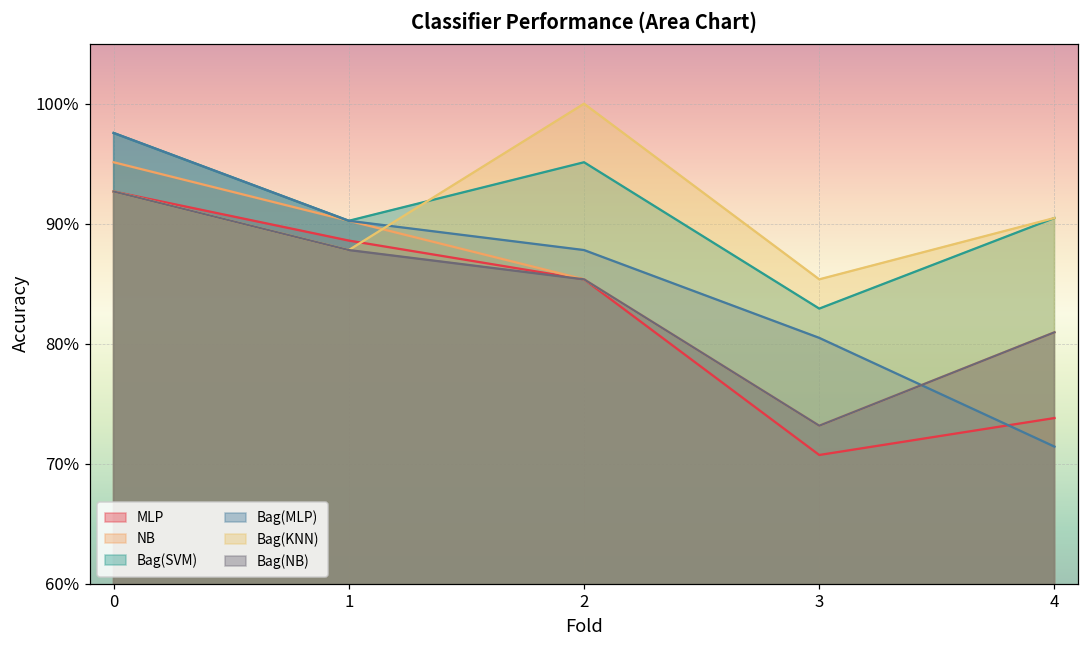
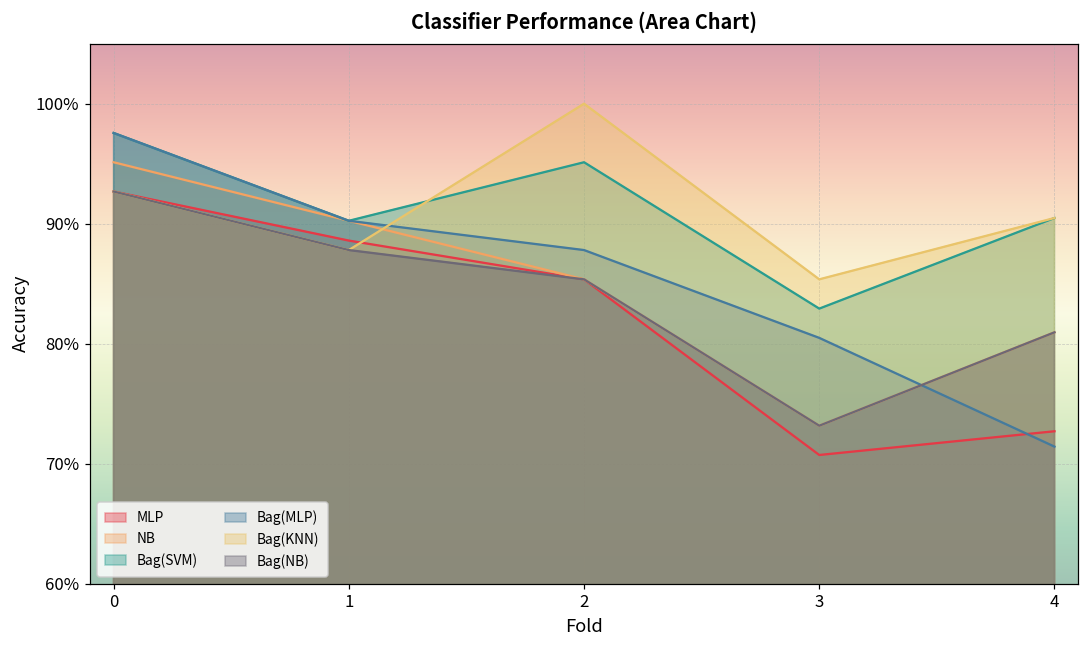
  {
    "MLP": {
      "1": "88.6%",
      "3": "70.7%",
-     "4": "73.8%"
+     "4": "72.7%"
    }
  }
